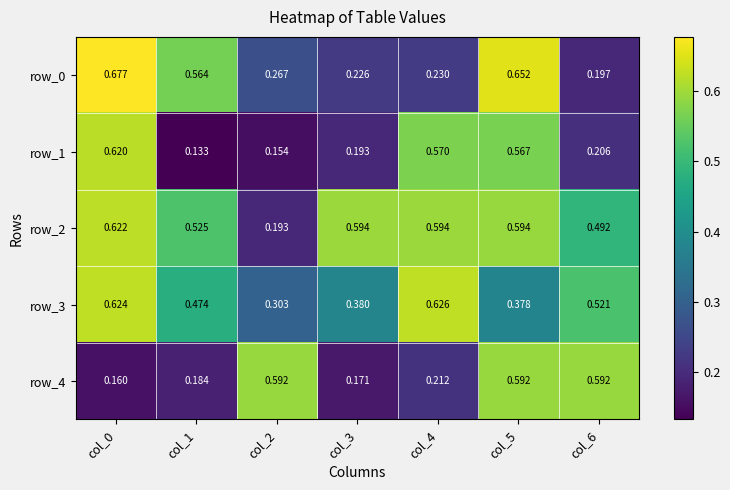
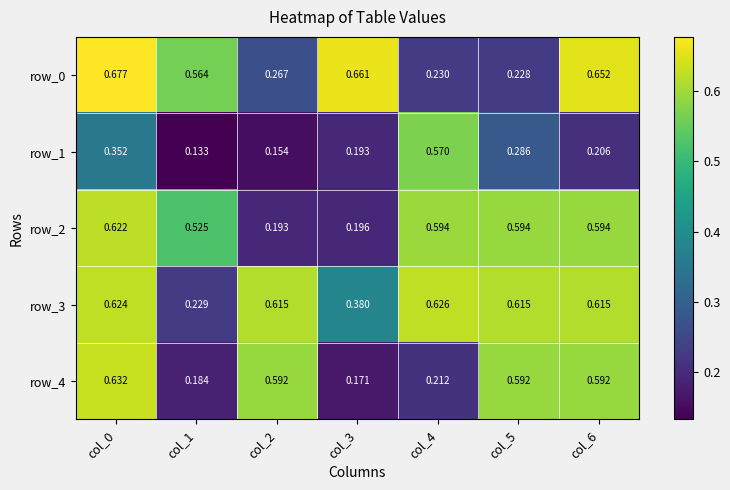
  {
    "row_0": {
      "col_0": 0.677,
      "col_1": 0.564,
      "col_2": 0.267,
-     "col_3": 0.226,
+     "col_3": 0.661,
      "col_4": 0.230,
-     "col_5": 0.652,
-     "col_6": 0.197
+     "col_5": 0.228,
+     "col_6": 0.652
    },
    "row_1": {
-     "col_0": 0.620,
+     "col_0": 0.352,
      "col_1": 0.133,
      "col_2": 0.154,
      "col_3": 0.193,
      "col_4": 0.570,
-     "col_5": 0.567,
+     "col_5": 0.286,
      "col_6": 0.206
    },
    "row_2": {
      "col_0": 0.622,
      "col_1": 0.525,
      "col_2": 0.193,
-     "col_3": 0.594,
+     "col_3": 0.196,
      "col_4": 0.594,
      "col_5": 0.594,
-     "col_6": 0.492
+     "col_6": 0.594
    },
    "row_3": {
      "col_0": 0.624,
-     "col_1": 0.474,
-     "col_2": 0.303,
+     "col_1": 0.229,
+     "col_2": 0.615,
      "col_3": 0.380,
      "col_4": 0.626,
-     "col_5": 0.378,
-     "col_6": 0.521
+     "col_5": 0.615,
+     "col_6": 0.615
    },
    "row_4": {
-     "col_0": 0.160,
+     "col_0": 0.632,
      "col_1": 0.184,
      "col_2": 0.592,
      "col_3": 0.171,
      "col_4": 0.212,
      "col_5": 0.592,
      "col_6": 0.592
    }
  }
